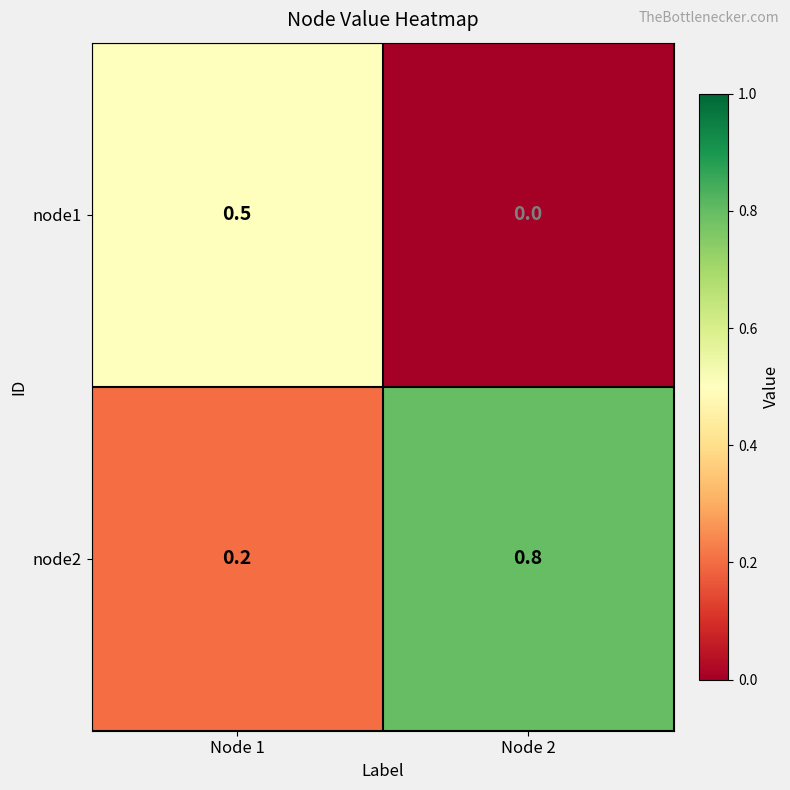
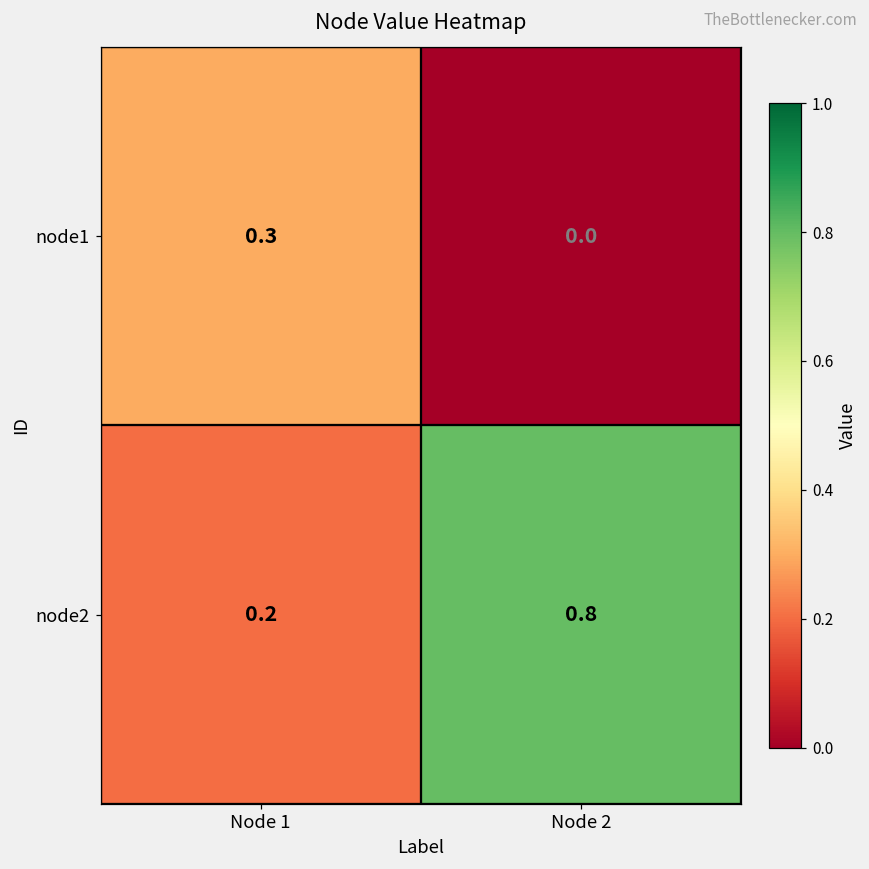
  {
    "node1": {
-     "Node 1": 0.5,
+     "Node 1": 0.3,
      "Node 2": 0.0
    },
    "node2": {
      "Node 1": 0.2,
      "Node 2": 0.8
    }
  }
